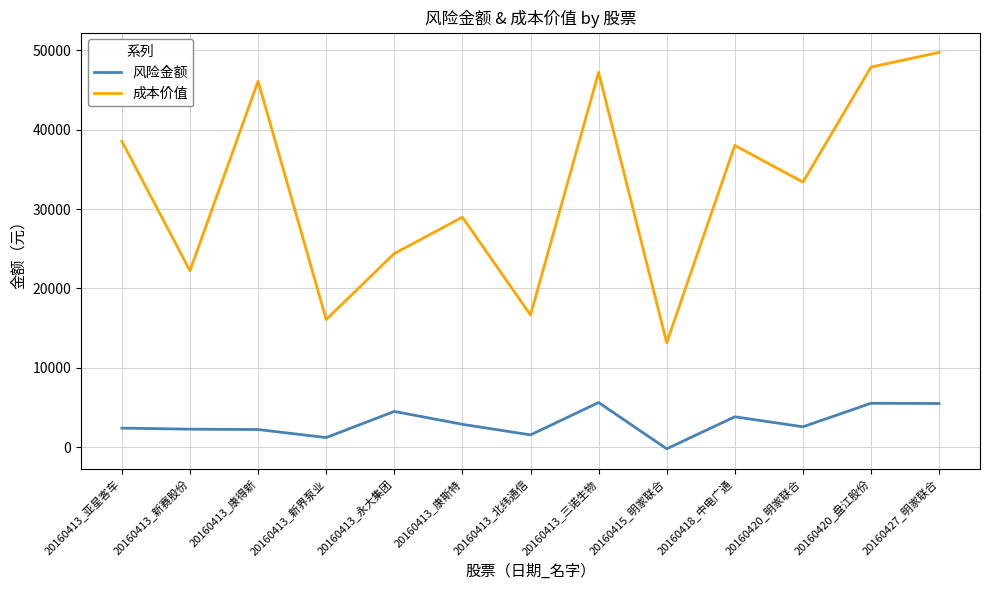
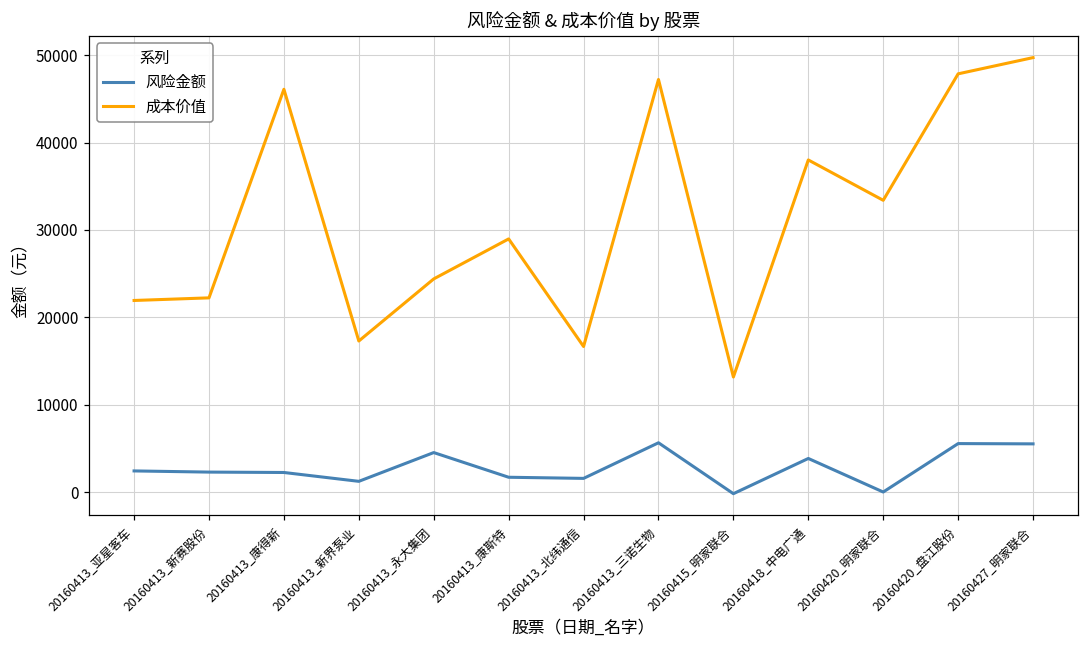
  {
    "风险金额": {
      "20160413_亚星客车": 2000,
      "20160413_新赛股份": 2000,
      "20160413_康得新": 2000,
      "20160413_新界泵业": 1000,
      "20160413_永大集团": 5000,
-     "20160413_康斯特": 3000,
+     "20160413_康斯特": 2000,
      "20160413_北纬通信": 2000,
      "20160413_三诺生物": 6000,
      "20160415_明家联合": 0,
      "20160418_中电广通": 4000,
-     "20160420_明家联合": 3000,
+     "20160420_明家联合": 0,
      "20160420_盘江股份": 6000,
      "20160427_明家联合": 6000
    },
    "成本价值": {
-     "20160413_亚星客车": 39000,
+     "20160413_亚星客车": 22000,
      "20160413_新赛股份": 22000,
      "20160413_康得新": 46000,
-     "20160413_新界泵业": 16000,
+     "20160413_新界泵业": 17000,
      "20160413_永大集团": 24000,
      "20160413_康斯特": 29000,
      "20160413_北纬通信": 17000,
      "20160413_三诺生物": 47000,
      "20160415_明家联合": 13000,
      "20160418_中电广通": 38000,
      "20160420_明家联合": 33000,
      "20160420_盘江股份": 48000,
      "20160427_明家联合": 50000
    }
  }
